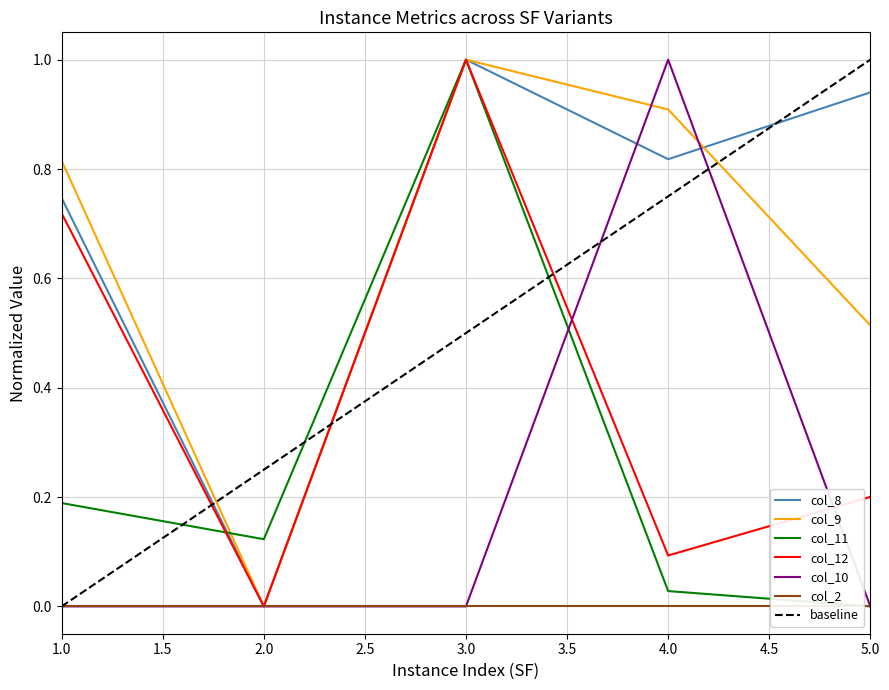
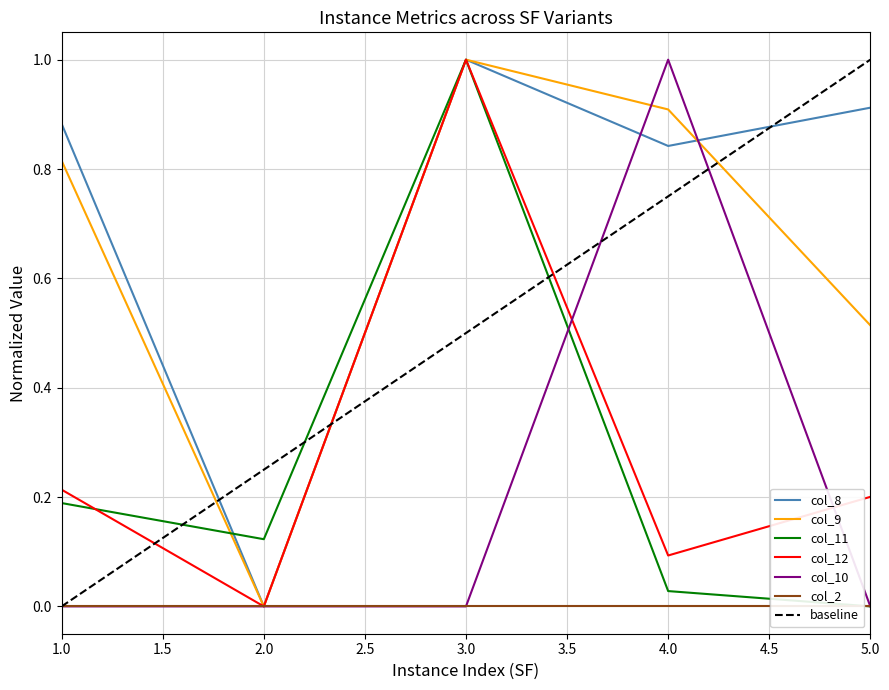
  {
    "col_8": {
-     "1.0": 0.75,
-     "4.0": 0.82,
-     "5.0": 0.94
+     "1.0": 0.88,
+     "4.0": 0.84,
+     "5.0": 0.91
    },
    "col_9": {
      "1.0": 0.82,
      "4.0": 0.91,
      "5.0": 0.51
    },
    "col_11": {
      "1.0": 0.19,
      "2.0": 0.12,
      "4.0": 0.03
    },
    "col_12": {
-     "1.0": 0.72,
+     "1.0": 0.21,
      "4.0": 0.09,
      "5.0": 0.20
    },
    "col_10": {
      "4.0": 1.00
    },
    "col_2": {
      "4.0": 0.00
    },
    "baseline": {
      "5.0": 1.00
    }
  }
